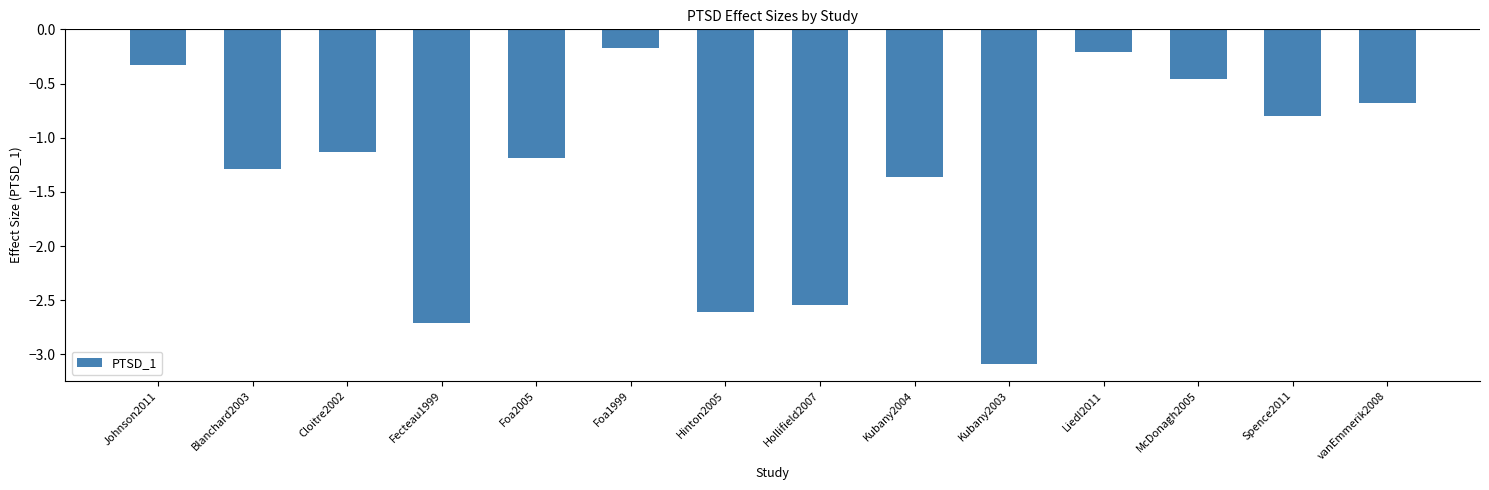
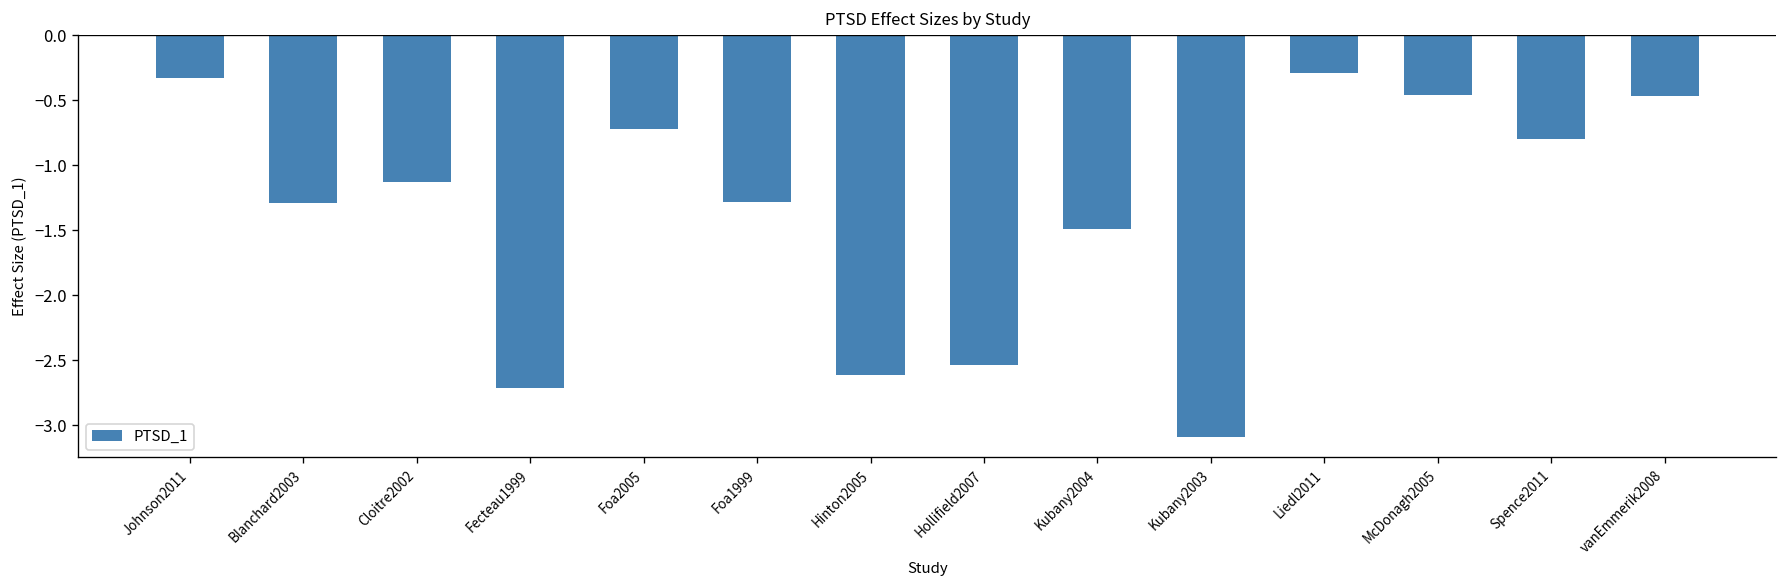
  {
    "Johnson2011": -0.33,
    "Blanchard2003": -1.29,
    "Cloitre2002": -1.13,
    "Fecteau1999": -2.71,
-   "Foa2005": -1.19,
-   "Foa1999": -0.17,
+   "Foa2005": -0.72,
+   "Foa1999": -1.28,
    "Hinton2005": -2.61,
    "Hollifield2007": -2.54,
-   "Kubany2004": -1.36,
+   "Kubany2004": -1.49,
    "Kubany2003": -3.09,
-   "Liedl2011": -0.21,
+   "Liedl2011": -0.29,
    "McDonagh2005": -0.46,
    "Spence2011": -0.80,
-   "vanEmmerik2008": -0.68
+   "vanEmmerik2008": -0.47
  }
